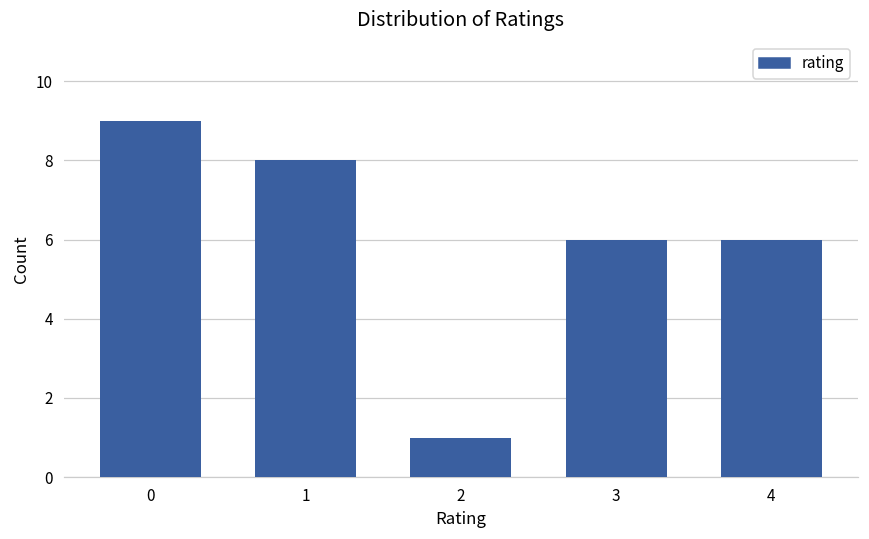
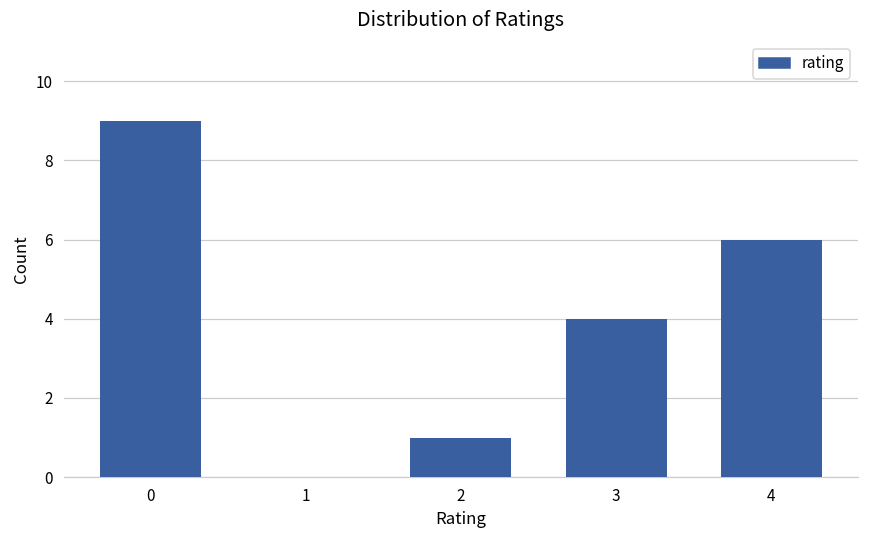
  {
    "0": 9,
-   "1": 8,
+   "1": 0,
    "2": 1,
-   "3": 6,
+   "3": 4,
    "4": 6
  }
